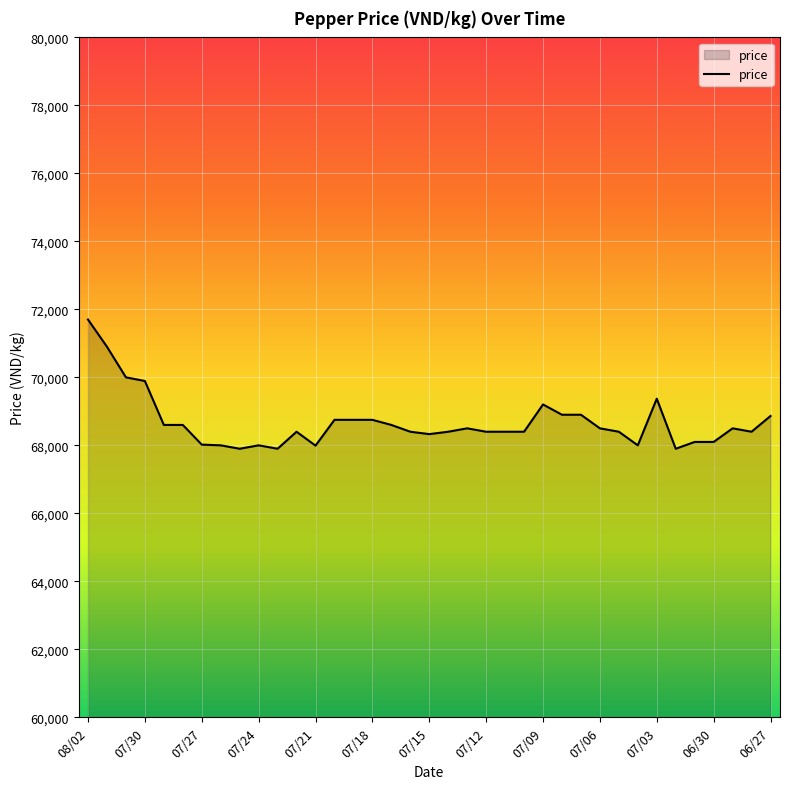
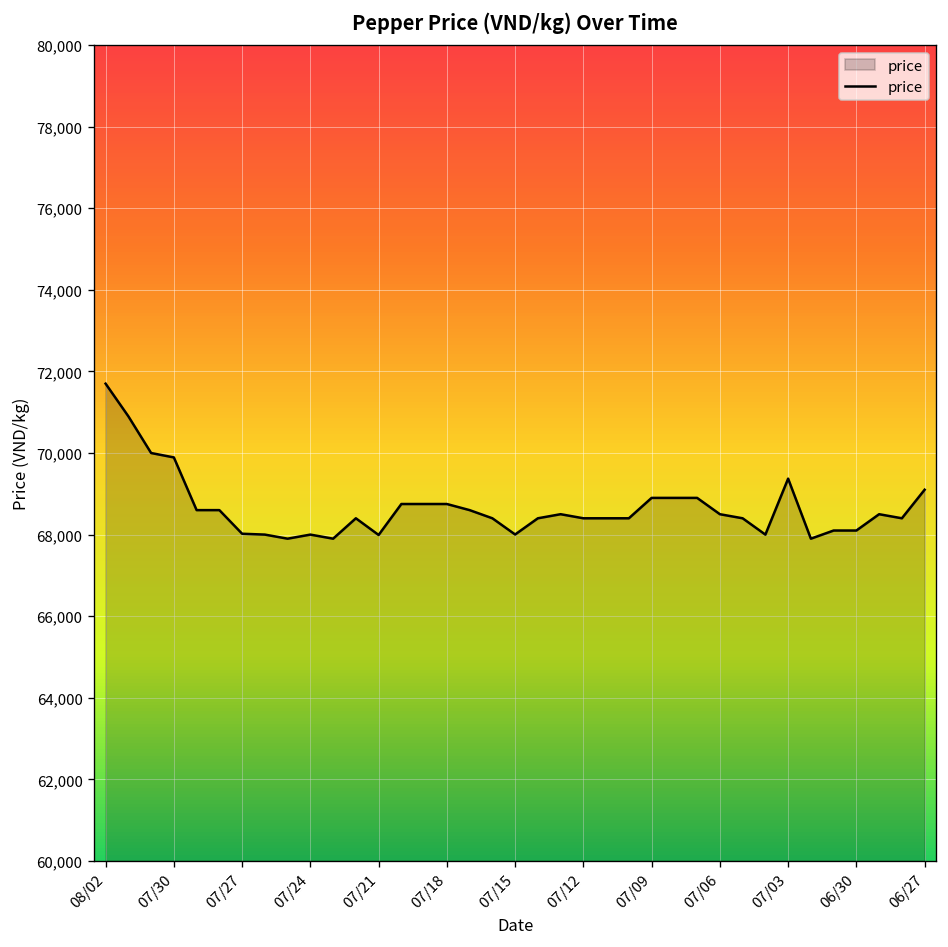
  {
    "08/02": "71,700",
    "07/30": "69,900",
    "07/27": "68,000",
    "07/24": "68,000",
    "07/21": "68,000",
    "07/18": "68,800",
-   "07/15": "68,300",
+   "07/15": "68,000",
    "07/12": "68,400",
-   "07/09": "69,200",
+   "07/09": "68,900",
    "07/06": "68,500",
    "07/03": "69,400",
    "06/30": "68,100",
-   "06/27": "68,900"
+   "06/27": "69,100"
  }
